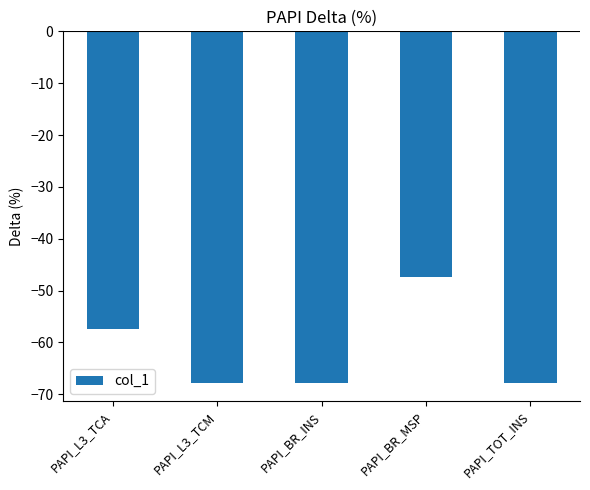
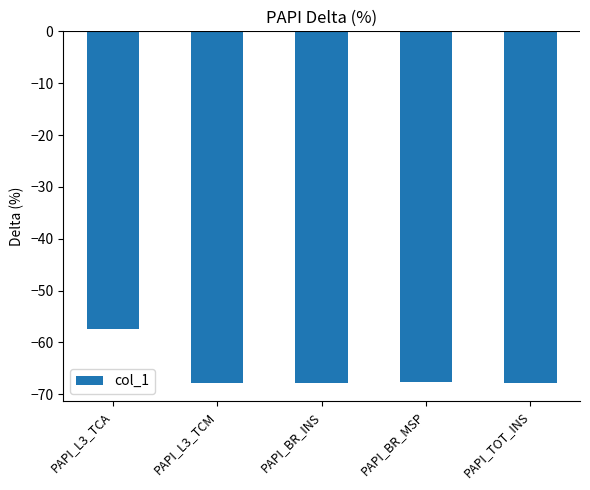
  {
    "PAPI_L3_TCA": -57,
    "PAPI_L3_TCM": -68,
    "PAPI_BR_INS": -68,
-   "PAPI_BR_MSP": -47,
+   "PAPI_BR_MSP": -68,
    "PAPI_TOT_INS": -68
  }
